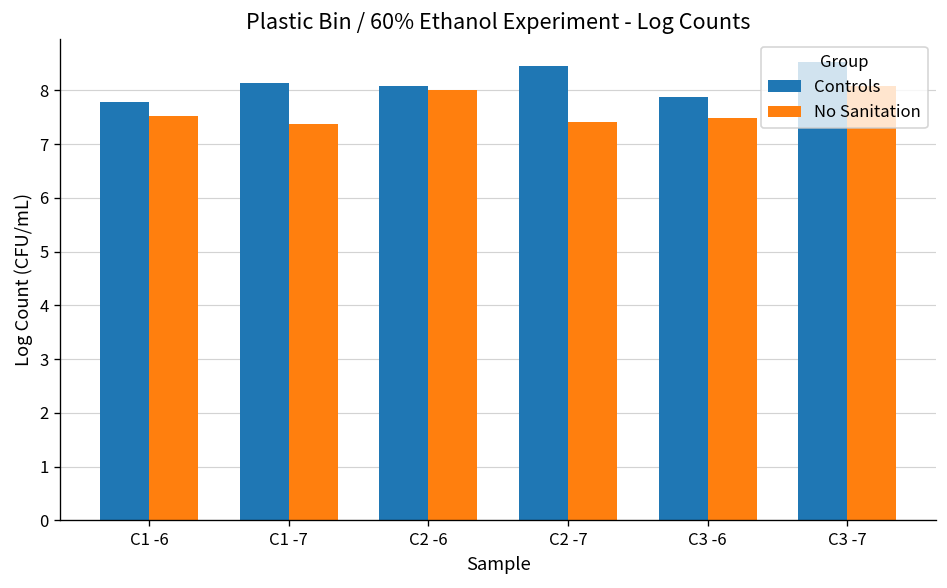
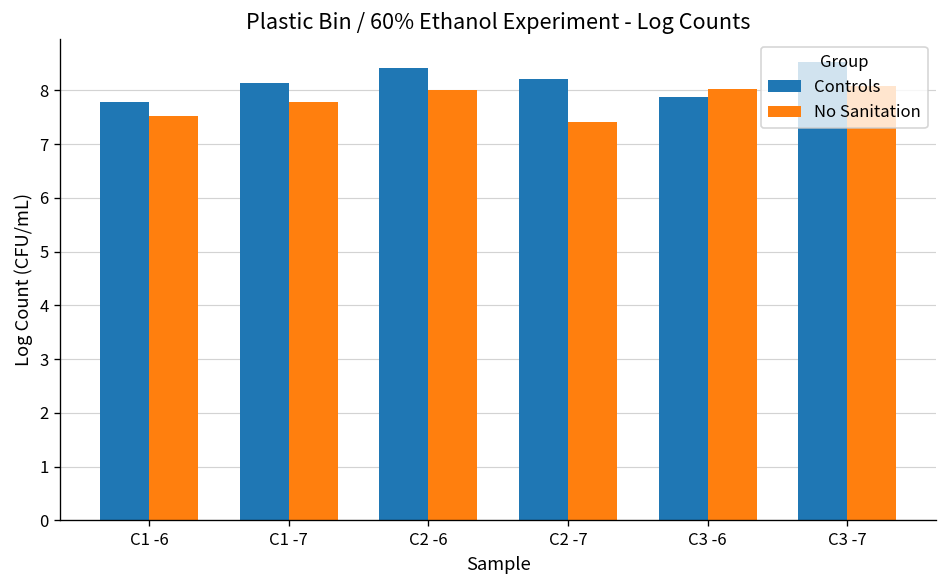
  {
    "Controls": {
      "C1 -6": 7.8,
      "C1 -7": 8.1,
-     "C2 -6": 8.1,
-     "C2 -7": 8.4,
+     "C2 -6": 8.4,
+     "C2 -7": 8.2,
      "C3 -6": 7.9
    },
    "No Sanitation": {
      "C1 -6": 7.5,
-     "C1 -7": 7.4,
+     "C1 -7": 7.8,
      "C2 -6": 8.0,
      "C2 -7": 7.4,
-     "C3 -6": 7.5
+     "C3 -6": 8.0
    }
  }
